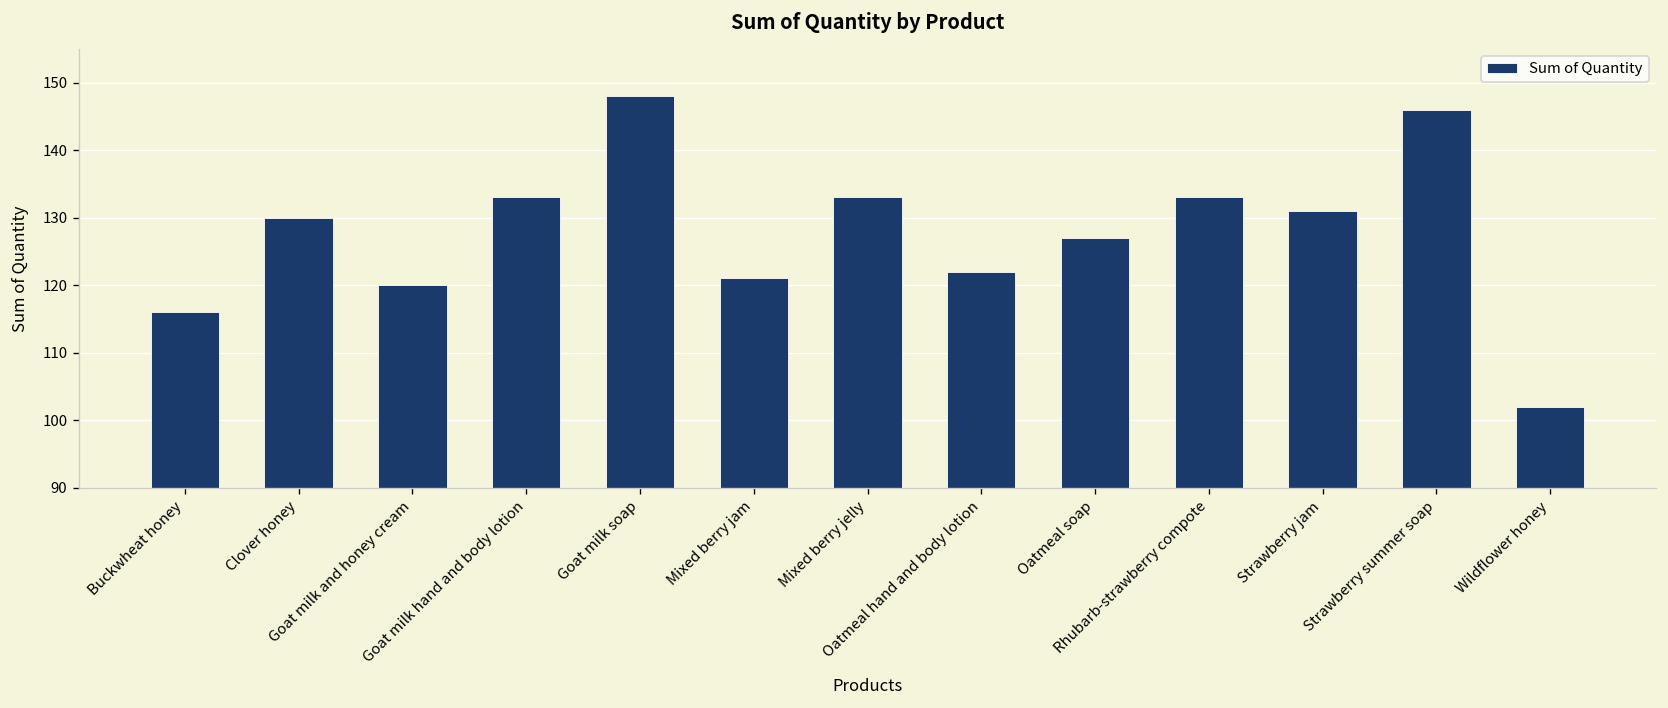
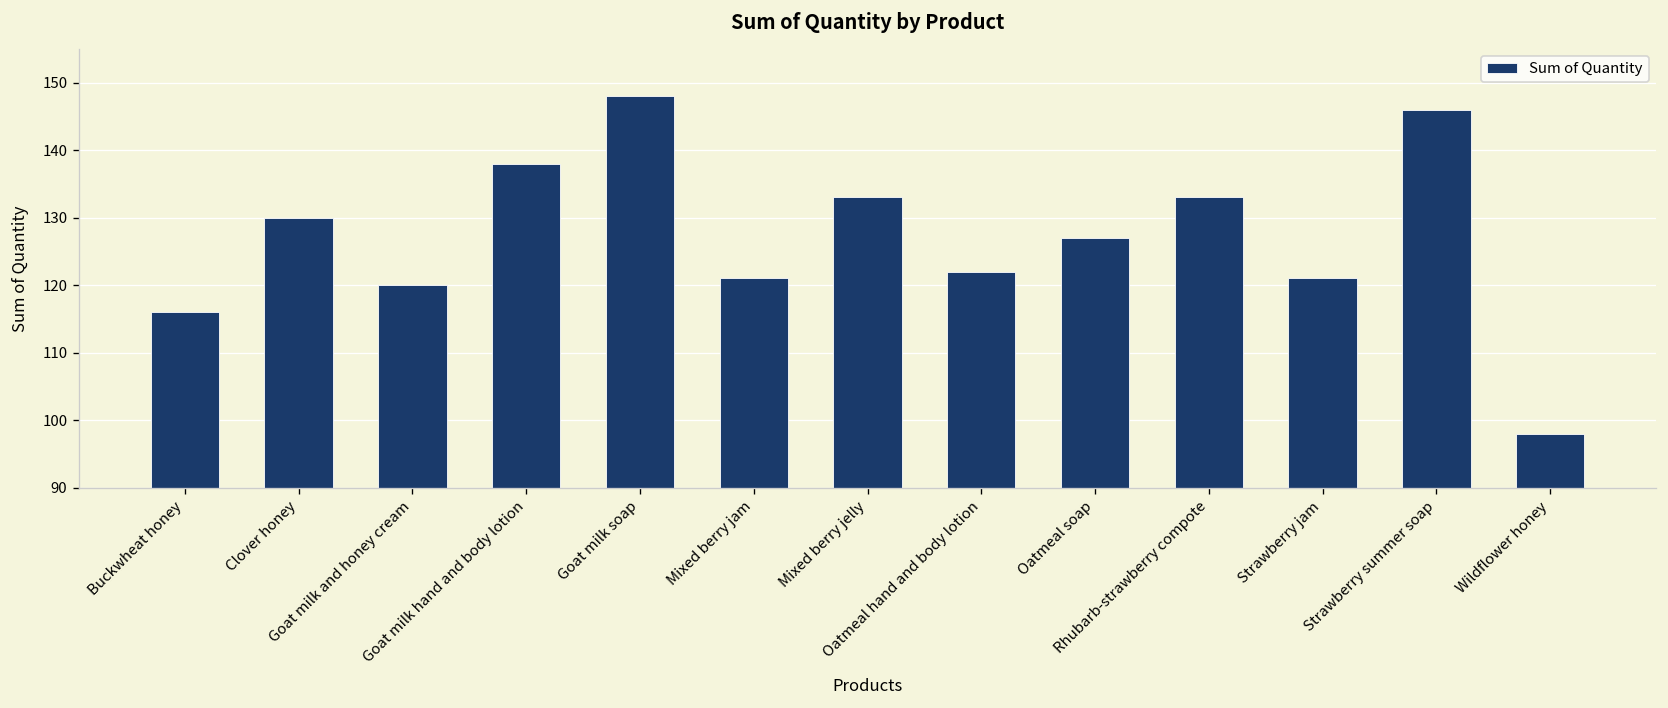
  {
    "Buckwheat honey": 116,
    "Clover honey": 130,
    "Goat milk and honey cream": 120,
-   "Goat milk hand and body lotion": 133,
+   "Goat milk hand and body lotion": 138,
    "Goat milk soap": 148,
    "Mixed berry jam": 121,
    "Mixed berry jelly": 133,
    "Oatmeal hand and body lotion": 122,
    "Oatmeal soap": 127,
    "Rhubarb-strawberry compote": 133,
-   "Strawberry jam": 131,
+   "Strawberry jam": 121,
    "Strawberry summer soap": 146,
-   "Wildflower honey": 102
+   "Wildflower honey": 98
  }
